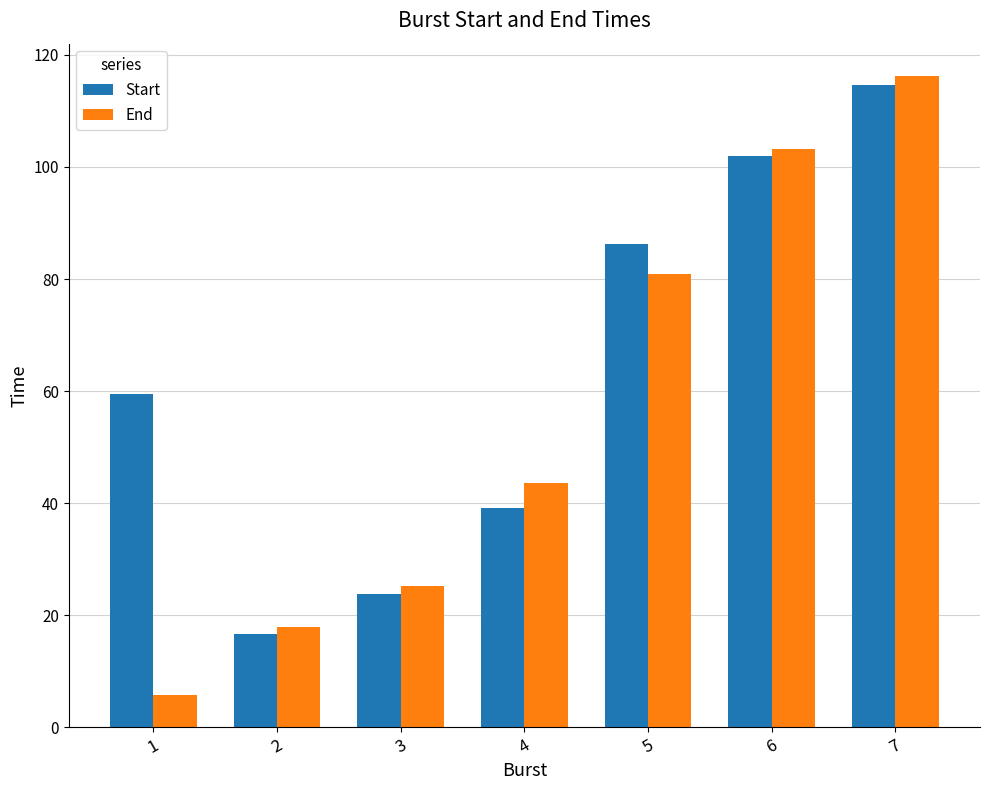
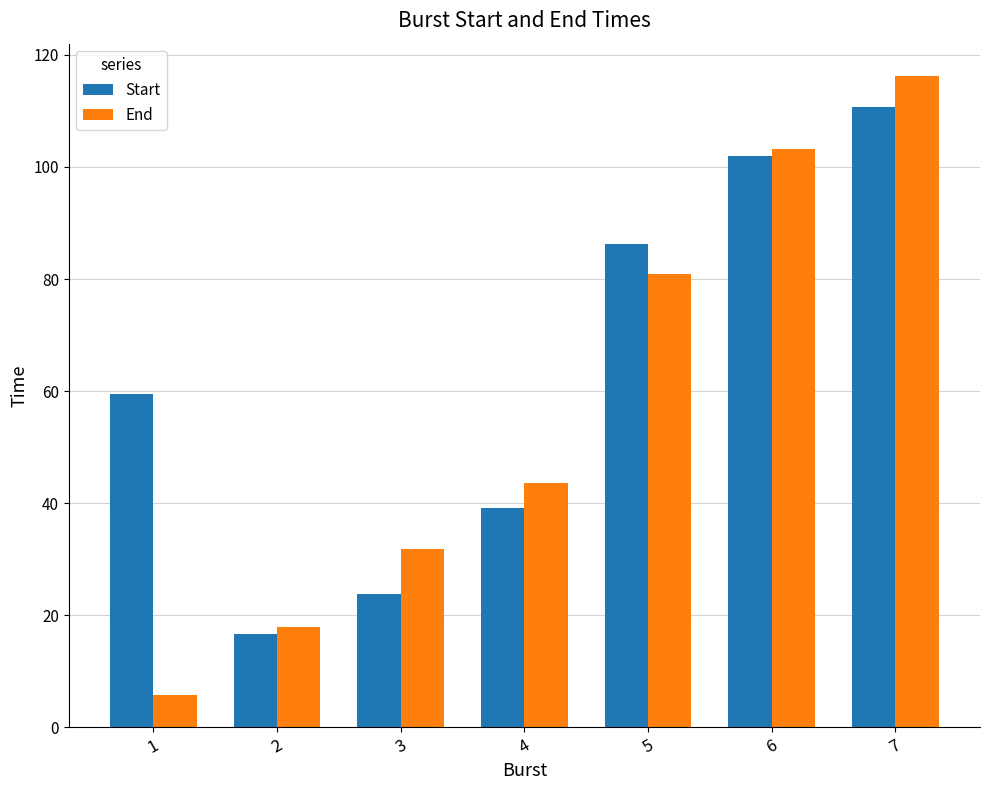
  {
    "Start": {
      "1": 59,
      "2": 17,
      "3": 24,
      "4": 39,
      "5": 86,
      "6": 102,
-     "7": 115
+     "7": 111
    },
    "End": {
      "1": 6,
      "2": 18,
-     "3": 25,
+     "3": 32,
      "4": 44,
      "5": 81,
      "6": 103,
      "7": 116
    }
  }
